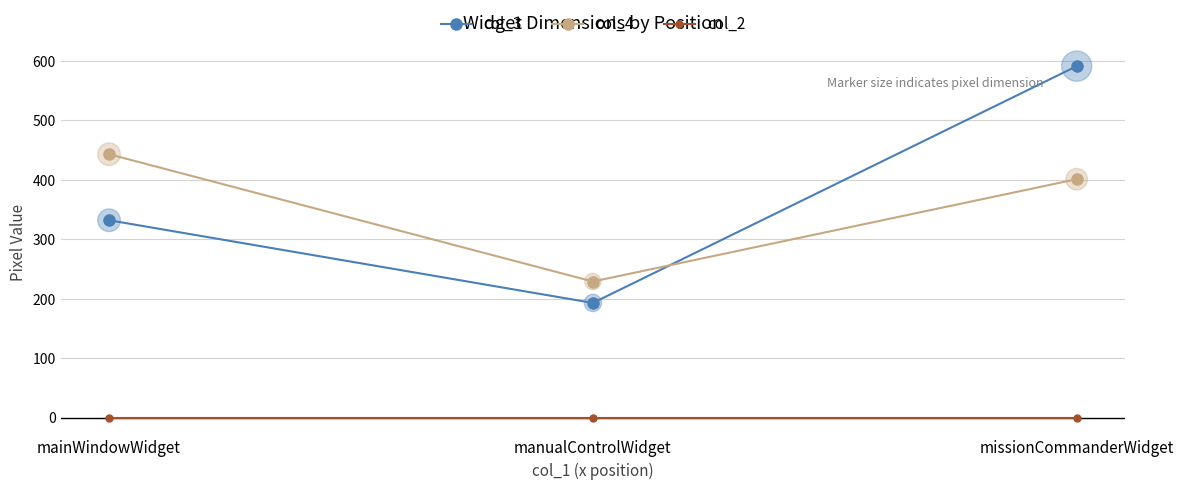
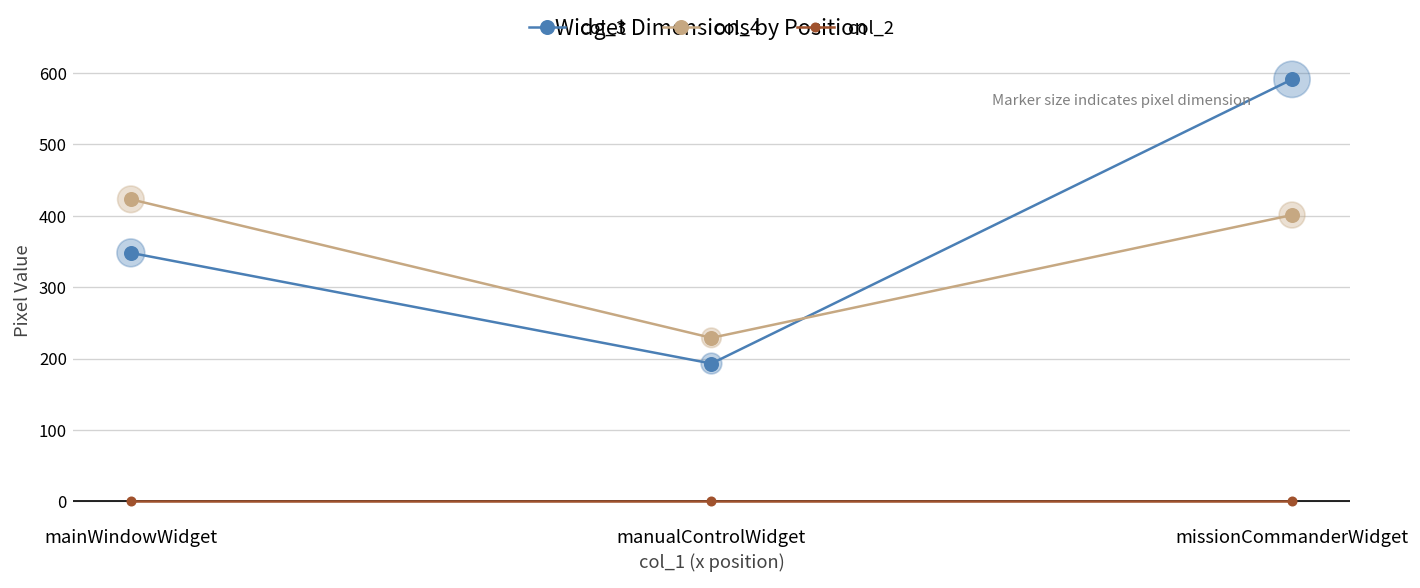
  {
    "col_3": {
-     "mainWindowWidget": 330,
+     "mainWindowWidget": 350,
      "manualControlWidget": 190,
      "missionCommanderWidget": 590
    },
    "col_4": {
-     "mainWindowWidget": 440,
+     "mainWindowWidget": 420,
      "manualControlWidget": 230,
      "missionCommanderWidget": 400
    },
    "col_2": {
      "mainWindowWidget": 0,
      "manualControlWidget": 0,
      "missionCommanderWidget": 0
    }
  }
